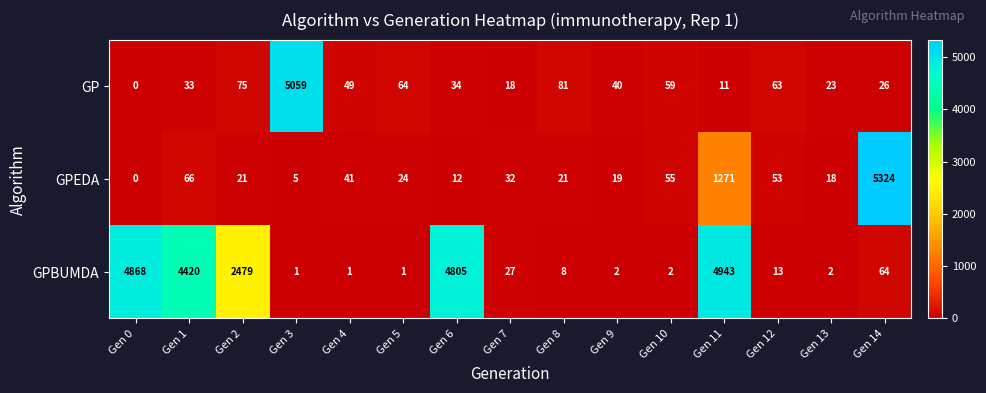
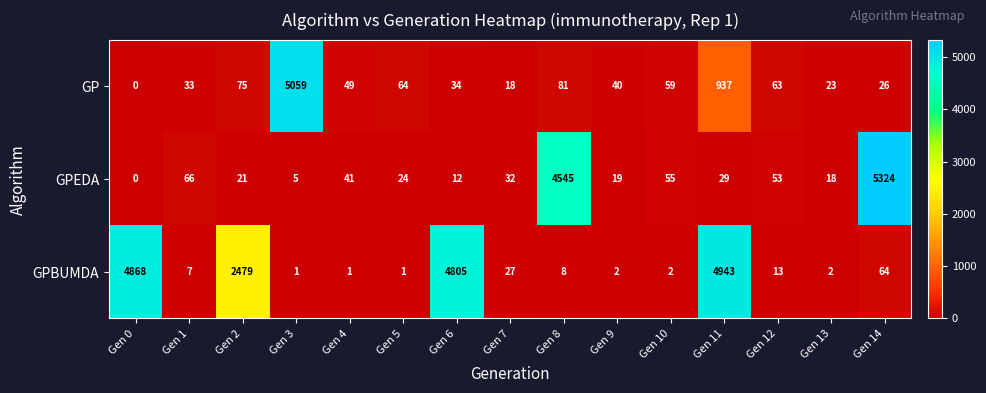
  {
    "GP": {
      "Gen 0": 0,
      "Gen 1": 33,
      "Gen 2": 75,
      "Gen 3": 5059,
      "Gen 4": 49,
      "Gen 5": 64,
      "Gen 6": 34,
      "Gen 7": 18,
      "Gen 8": 81,
      "Gen 9": 40,
      "Gen 10": 59,
-     "Gen 11": 11,
+     "Gen 11": 937,
      "Gen 12": 63,
      "Gen 13": 23,
      "Gen 14": 26
    },
    "GPEDA": {
      "Gen 0": 0,
      "Gen 1": 66,
      "Gen 2": 21,
      "Gen 3": 5,
      "Gen 4": 41,
      "Gen 5": 24,
      "Gen 6": 12,
      "Gen 7": 32,
-     "Gen 8": 21,
+     "Gen 8": 4545,
      "Gen 9": 19,
      "Gen 10": 55,
-     "Gen 11": 1271,
+     "Gen 11": 29,
      "Gen 12": 53,
      "Gen 13": 18,
      "Gen 14": 5324
    },
    "GPBUMDA": {
      "Gen 0": 4868,
-     "Gen 1": 4420,
+     "Gen 1": 7,
      "Gen 2": 2479,
      "Gen 3": 1,
      "Gen 4": 1,
      "Gen 5": 1,
      "Gen 6": 4805,
      "Gen 7": 27,
      "Gen 8": 8,
      "Gen 9": 2,
      "Gen 10": 2,
      "Gen 11": 4943,
      "Gen 12": 13,
      "Gen 13": 2,
      "Gen 14": 64
    }
  }
